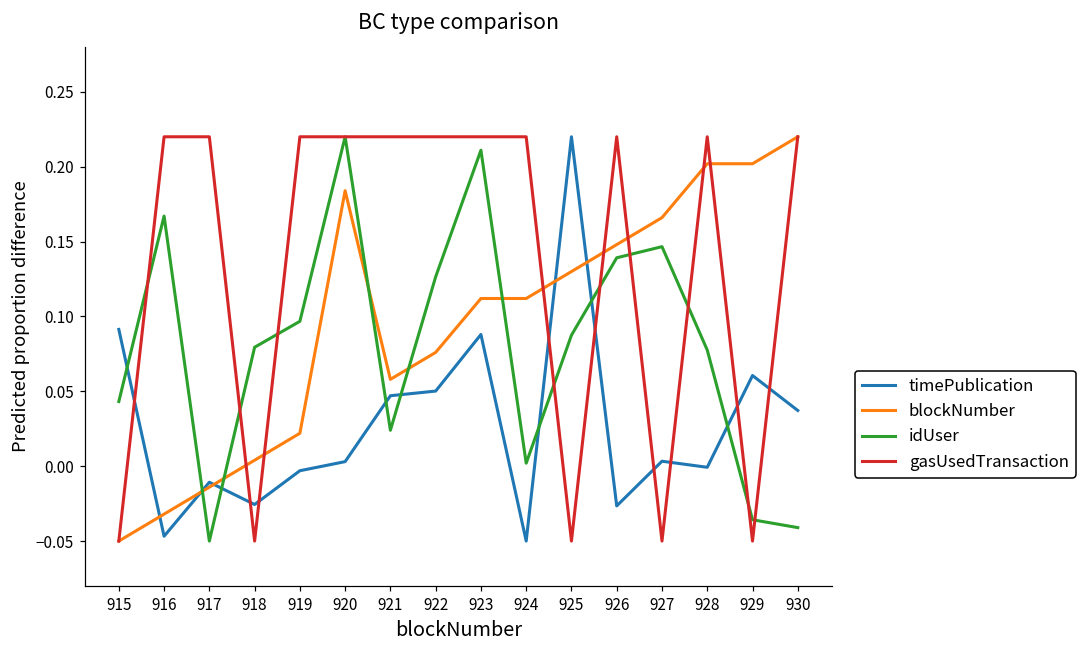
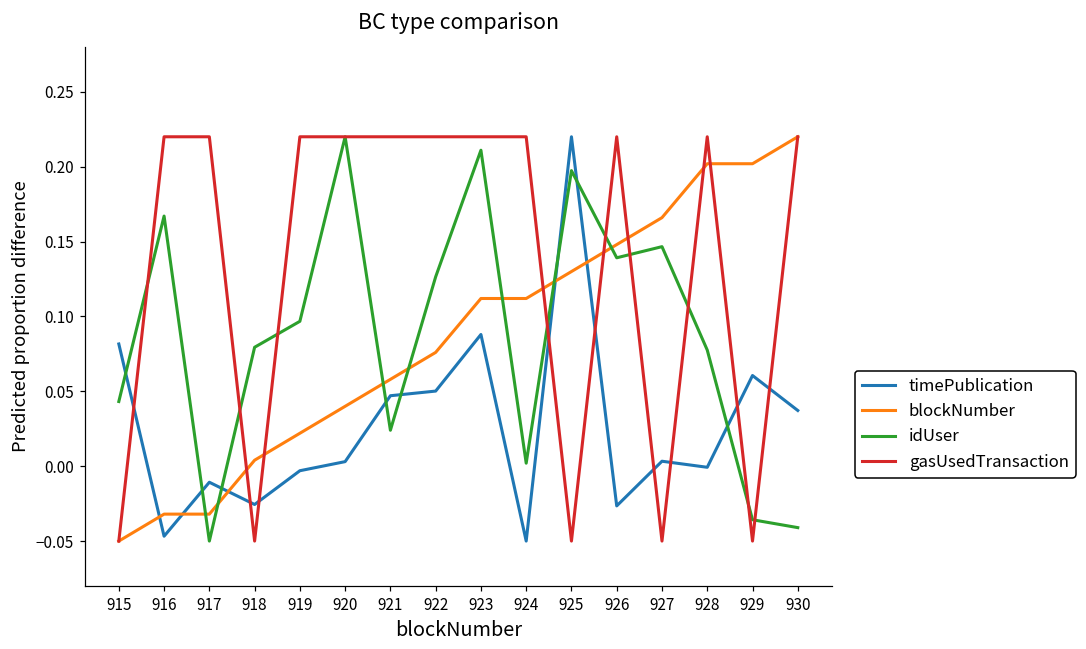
  {
    "timePublication": {
-     "915": 0.091,
+     "915": 0.082,
      "916": -0.047,
      "917": -0.011,
      "918": -0.026,
      "919": -0.003,
      "920": 0.003,
      "921": 0.047,
      "922": 0.050,
      "923": 0.088,
      "924": -0.050,
      "925": 0.220,
      "926": -0.027,
      "927": 0.003,
      "928": -0.001,
      "929": 0.061,
      "930": 0.037
    },
    "blockNumber": {
      "916": -0.032,
-     "917": -0.014,
+     "917": -0.032,
      "918": 0.004,
      "919": 0.022,
-     "920": 0.184,
+     "920": 0.040,
      "921": 0.058,
      "922": 0.076,
      "923": 0.112,
      "924": 0.112,
      "925": 0.130,
      "926": 0.148,
      "927": 0.166,
      "928": 0.202,
      "929": 0.202
    },
    "idUser": {
      "915": 0.043,
      "916": 0.167,
      "917": -0.050,
      "918": 0.079,
      "919": 0.097,
      "921": 0.024,
      "922": 0.126,
      "923": 0.211,
      "924": 0.002,
-     "925": 0.087,
+     "925": 0.197,
      "926": 0.139,
      "927": 0.147,
      "928": 0.078,
      "929": -0.036,
      "930": -0.041
    },
    "gasUsedTransaction": {
      "916": 0.220,
      "917": 0.220,
      "918": -0.050,
      "919": 0.220,
      "921": 0.220,
      "922": 0.220,
      "923": 0.220,
      "924": 0.220,
      "925": -0.050,
      "926": 0.220,
      "927": -0.050,
      "928": 0.220,
      "929": -0.050
    }
  }
